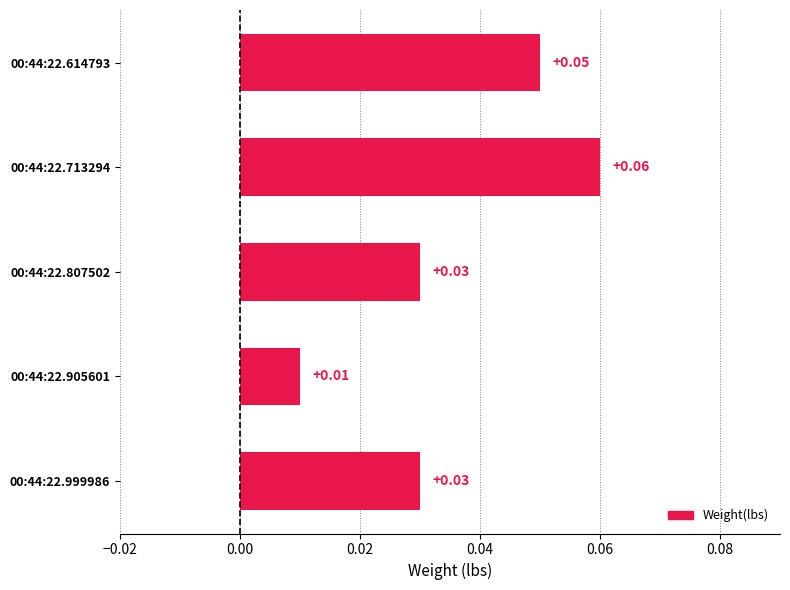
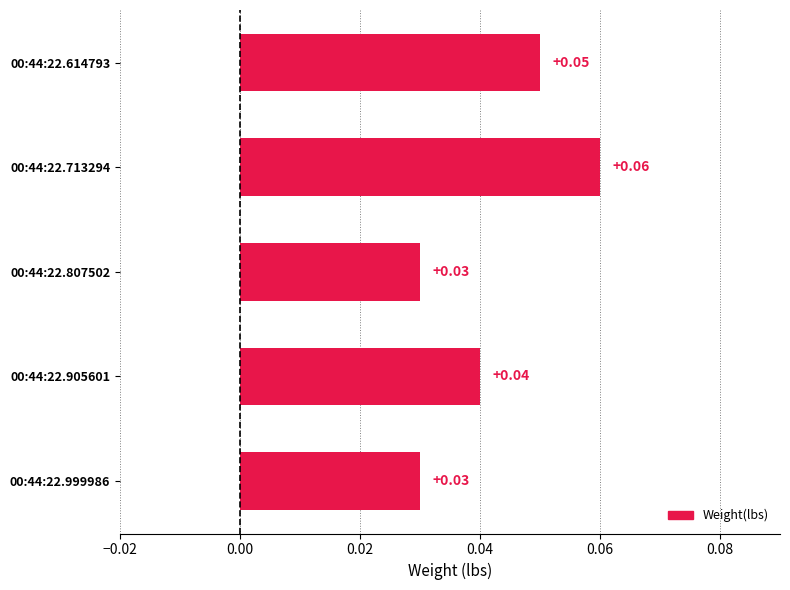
  {
    "00:44:22.614793": "+0.05",
    "00:44:22.713294": "+0.06",
    "00:44:22.807502": "+0.03",
-   "00:44:22.905601": "+0.01",
+   "00:44:22.905601": "+0.04",
    "00:44:22.999986": "+0.03"
  }
